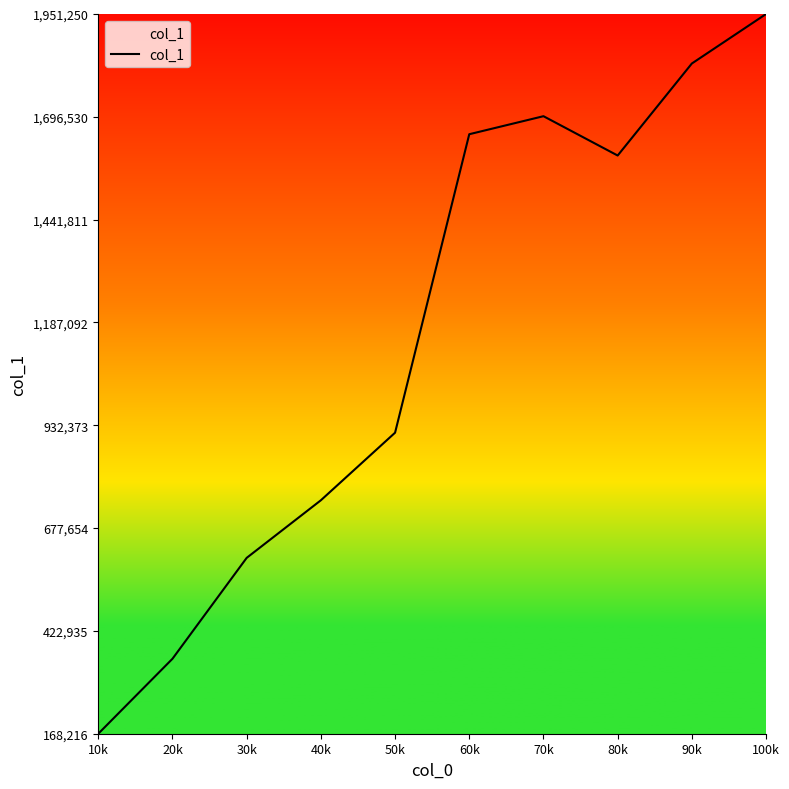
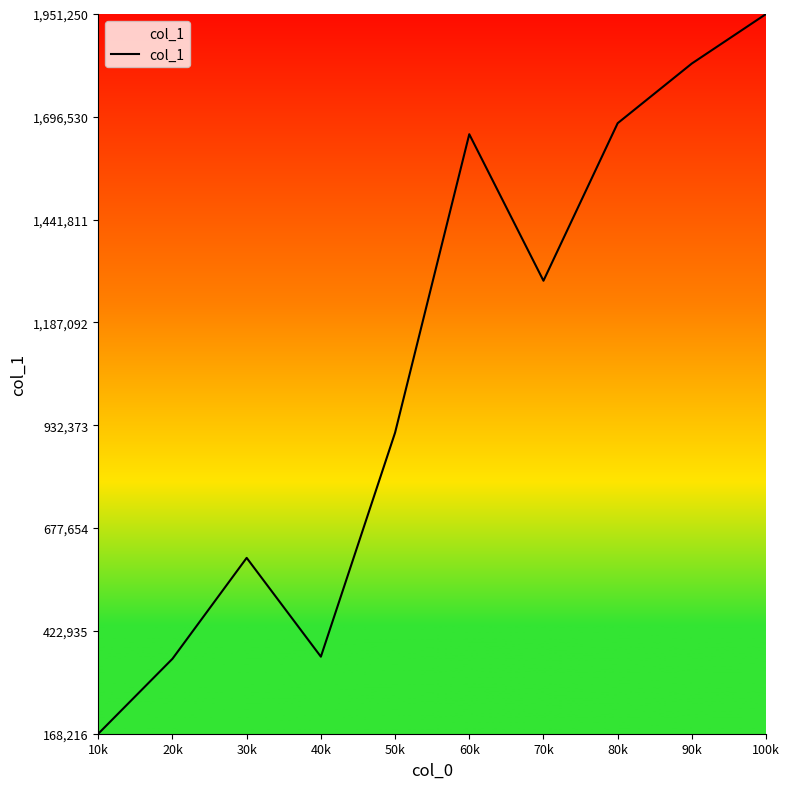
  {
    "10k": "170,000",
    "20k": "350,000",
    "30k": "600,000",
-   "40k": "750,000",
+   "40k": "360,000",
    "50k": "910,000",
    "60k": "1,650,000",
-   "70k": "1,700,000",
-   "80k": "1,600,000",
+   "70k": "1,290,000",
+   "80k": "1,680,000",
    "90k": "1,830,000",
    "100k": "1,950,000"
  }
